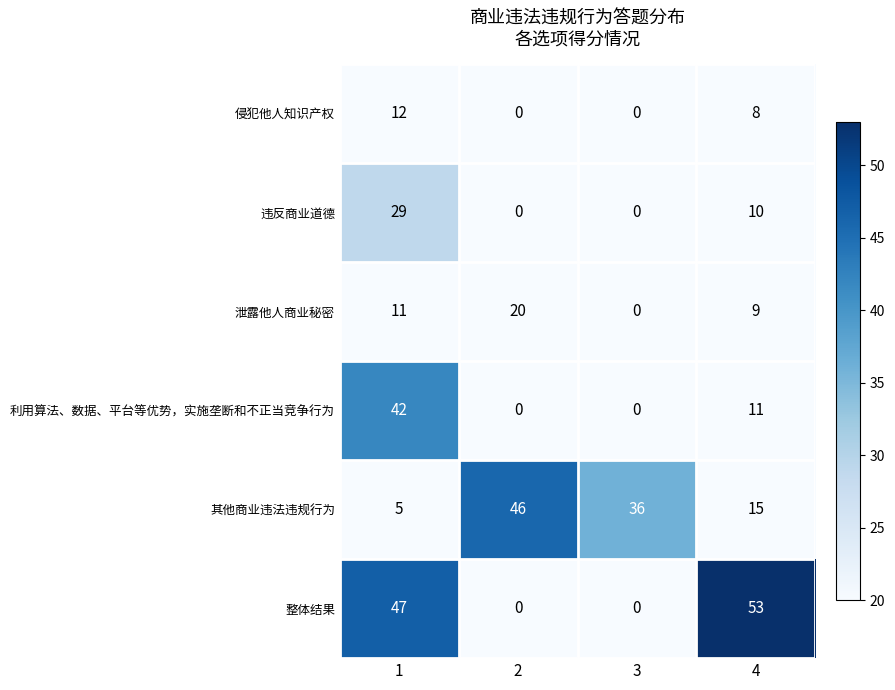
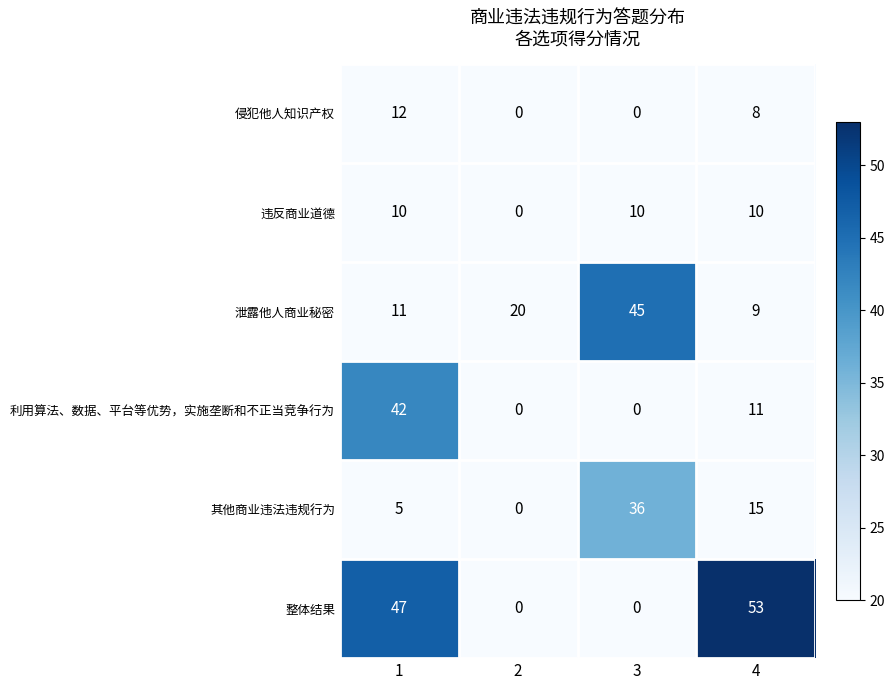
  {
    "侵犯他人知识产权": {
      "1": 12,
      "2": 0,
      "3": 0,
      "4": 8
    },
    "违反商业道德": {
-     "1": 29,
+     "1": 10,
      "2": 0,
-     "3": 0,
+     "3": 10,
      "4": 10
    },
    "泄露他人商业秘密": {
      "1": 11,
      "2": 20,
-     "3": 0,
+     "3": 45,
      "4": 9
    },
    "利用算法、数据、平台等优势，实施垄断和不正当竞争行为": {
      "1": 42,
      "2": 0,
      "3": 0,
      "4": 11
    },
    "其他商业违法违规行为": {
      "1": 5,
-     "2": 46,
+     "2": 0,
      "3": 36,
      "4": 15
    },
    "整体结果": {
      "1": 47,
      "2": 0,
      "3": 0,
      "4": 53
    }
  }
